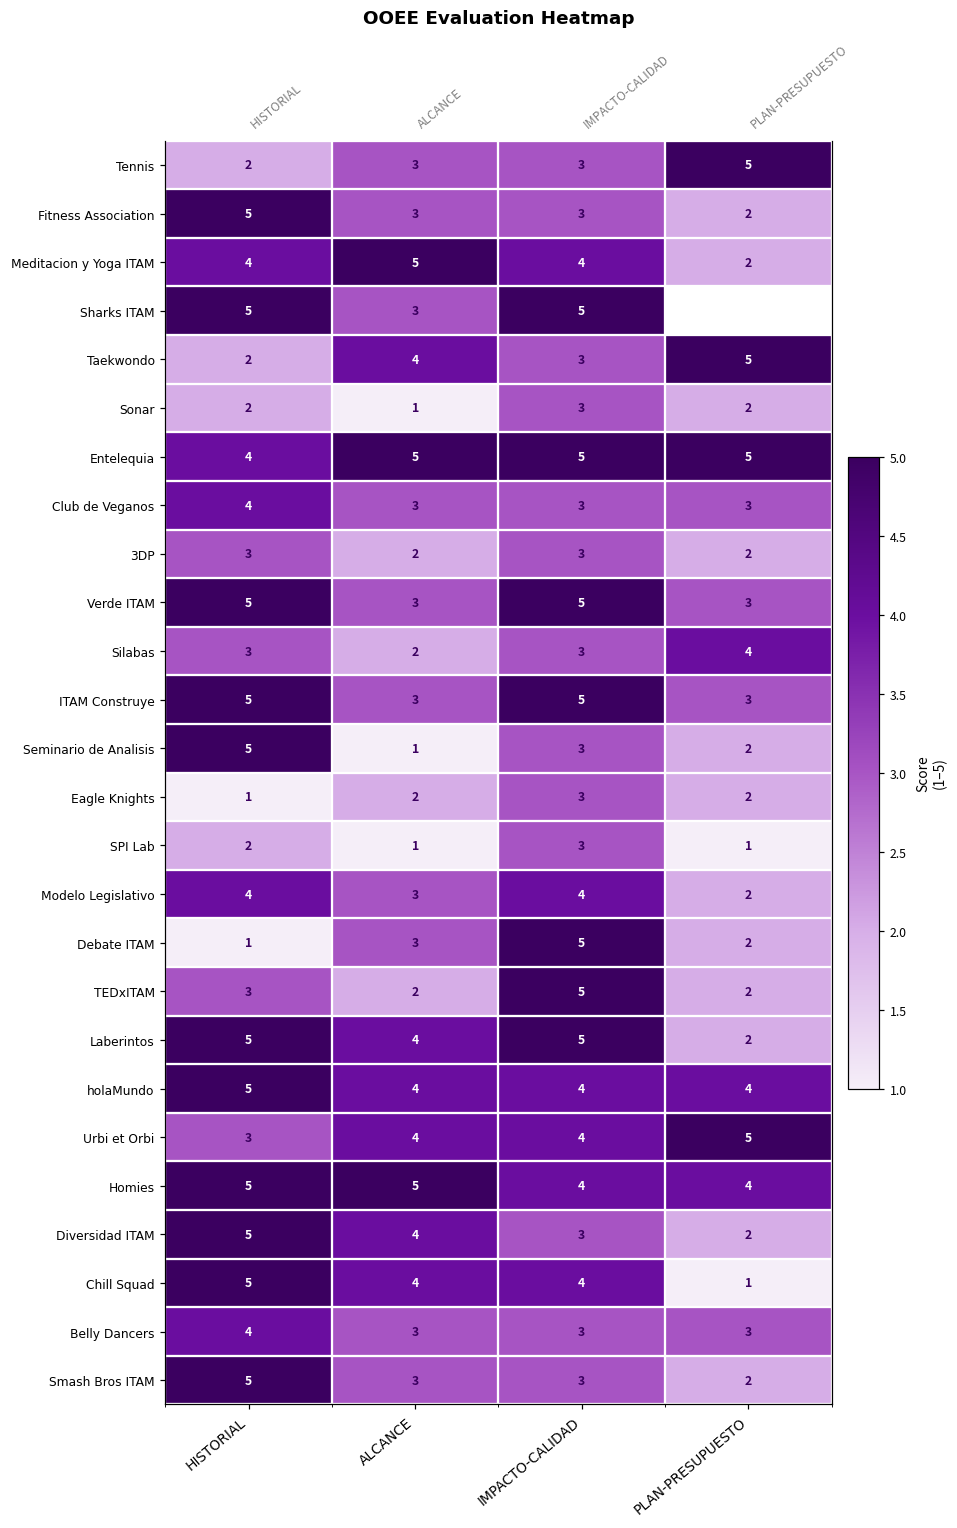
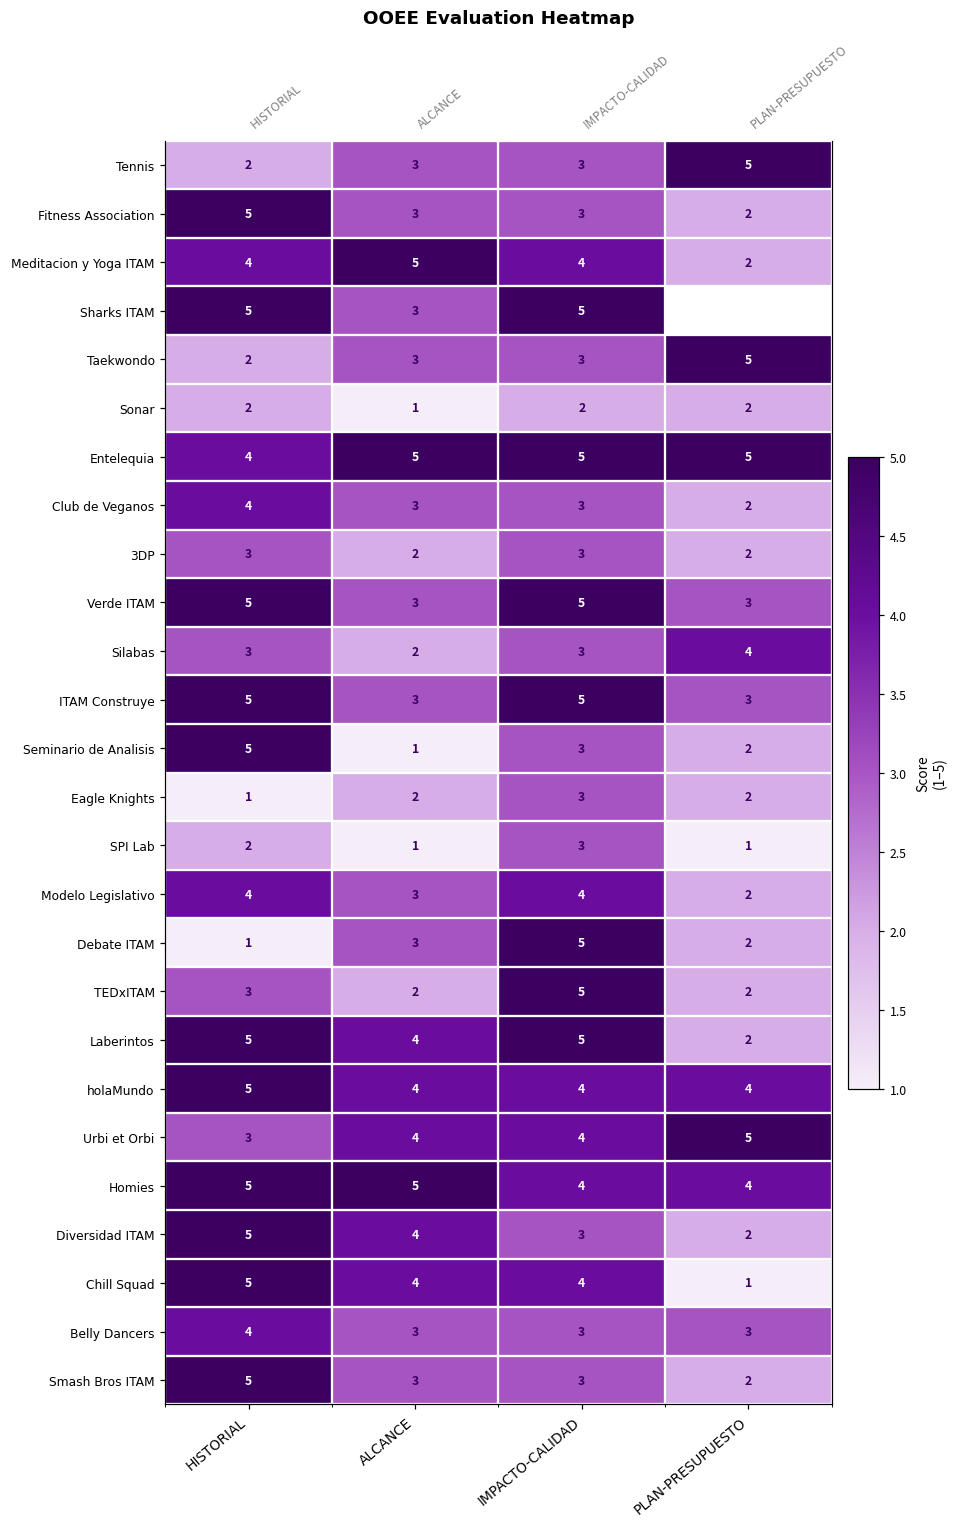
  {
    "Tennis": {
      "HISTORIAL": 2,
      "ALCANCE": 3,
      "IMPACTO-CALIDAD": 3,
      "PLAN-PRESUPUESTO": 5
    },
    "Fitness Association": {
      "HISTORIAL": 5,
      "ALCANCE": 3,
      "IMPACTO-CALIDAD": 3,
      "PLAN-PRESUPUESTO": 2
    },
    "Meditacion y Yoga ITAM": {
      "HISTORIAL": 4,
      "ALCANCE": 5,
      "IMPACTO-CALIDAD": 4,
      "PLAN-PRESUPUESTO": 2
    },
    "Sharks ITAM": {
      "HISTORIAL": 5,
      "ALCANCE": 3,
      "IMPACTO-CALIDAD": 5
    },
    "Taekwondo": {
      "HISTORIAL": 2,
-     "ALCANCE": 4,
+     "ALCANCE": 3,
      "IMPACTO-CALIDAD": 3,
      "PLAN-PRESUPUESTO": 5
    },
    "Sonar": {
      "HISTORIAL": 2,
      "ALCANCE": 1,
-     "IMPACTO-CALIDAD": 3,
+     "IMPACTO-CALIDAD": 2,
      "PLAN-PRESUPUESTO": 2
    },
    "Entelequia": {
      "HISTORIAL": 4,
      "ALCANCE": 5,
      "IMPACTO-CALIDAD": 5,
      "PLAN-PRESUPUESTO": 5
    },
    "Club de Veganos": {
      "HISTORIAL": 4,
      "ALCANCE": 3,
      "IMPACTO-CALIDAD": 3,
-     "PLAN-PRESUPUESTO": 3
+     "PLAN-PRESUPUESTO": 2
    },
    "3DP": {
      "HISTORIAL": 3,
      "ALCANCE": 2,
      "IMPACTO-CALIDAD": 3,
      "PLAN-PRESUPUESTO": 2
    },
    "Verde ITAM": {
      "HISTORIAL": 5,
      "ALCANCE": 3,
      "IMPACTO-CALIDAD": 5,
      "PLAN-PRESUPUESTO": 3
    },
    "Silabas": {
      "HISTORIAL": 3,
      "ALCANCE": 2,
      "IMPACTO-CALIDAD": 3,
      "PLAN-PRESUPUESTO": 4
    },
    "ITAM Construye": {
      "HISTORIAL": 5,
      "ALCANCE": 3,
      "IMPACTO-CALIDAD": 5,
      "PLAN-PRESUPUESTO": 3
    },
    "Seminario de Analisis": {
      "HISTORIAL": 5,
      "ALCANCE": 1,
      "IMPACTO-CALIDAD": 3,
      "PLAN-PRESUPUESTO": 2
    },
    "Eagle Knights": {
      "HISTORIAL": 1,
      "ALCANCE": 2,
      "IMPACTO-CALIDAD": 3,
      "PLAN-PRESUPUESTO": 2
    },
    "SPI Lab": {
      "HISTORIAL": 2,
      "ALCANCE": 1,
      "IMPACTO-CALIDAD": 3,
      "PLAN-PRESUPUESTO": 1
    },
    "Modelo Legislativo": {
      "HISTORIAL": 4,
      "ALCANCE": 3,
      "IMPACTO-CALIDAD": 4,
      "PLAN-PRESUPUESTO": 2
    },
    "Debate ITAM": {
      "HISTORIAL": 1,
      "ALCANCE": 3,
      "IMPACTO-CALIDAD": 5,
      "PLAN-PRESUPUESTO": 2
    },
    "TEDxITAM": {
      "HISTORIAL": 3,
      "ALCANCE": 2,
      "IMPACTO-CALIDAD": 5,
      "PLAN-PRESUPUESTO": 2
    },
    "Laberintos": {
      "HISTORIAL": 5,
      "ALCANCE": 4,
      "IMPACTO-CALIDAD": 5,
      "PLAN-PRESUPUESTO": 2
    },
    "holaMundo": {
      "HISTORIAL": 5,
      "ALCANCE": 4,
      "IMPACTO-CALIDAD": 4,
      "PLAN-PRESUPUESTO": 4
    },
    "Urbi et Orbi": {
      "HISTORIAL": 3,
      "ALCANCE": 4,
      "IMPACTO-CALIDAD": 4,
      "PLAN-PRESUPUESTO": 5
    },
    "Homies": {
      "HISTORIAL": 5,
      "ALCANCE": 5,
      "IMPACTO-CALIDAD": 4,
      "PLAN-PRESUPUESTO": 4
    },
    "Diversidad ITAM": {
      "HISTORIAL": 5,
      "ALCANCE": 4,
      "IMPACTO-CALIDAD": 3,
      "PLAN-PRESUPUESTO": 2
    },
    "Chill Squad": {
      "HISTORIAL": 5,
      "ALCANCE": 4,
      "IMPACTO-CALIDAD": 4,
      "PLAN-PRESUPUESTO": 1
    },
    "Belly Dancers": {
      "HISTORIAL": 4,
      "ALCANCE": 3,
      "IMPACTO-CALIDAD": 3,
      "PLAN-PRESUPUESTO": 3
    },
    "Smash Bros ITAM": {
      "HISTORIAL": 5,
      "ALCANCE": 3,
      "IMPACTO-CALIDAD": 3,
      "PLAN-PRESUPUESTO": 2
    }
  }
